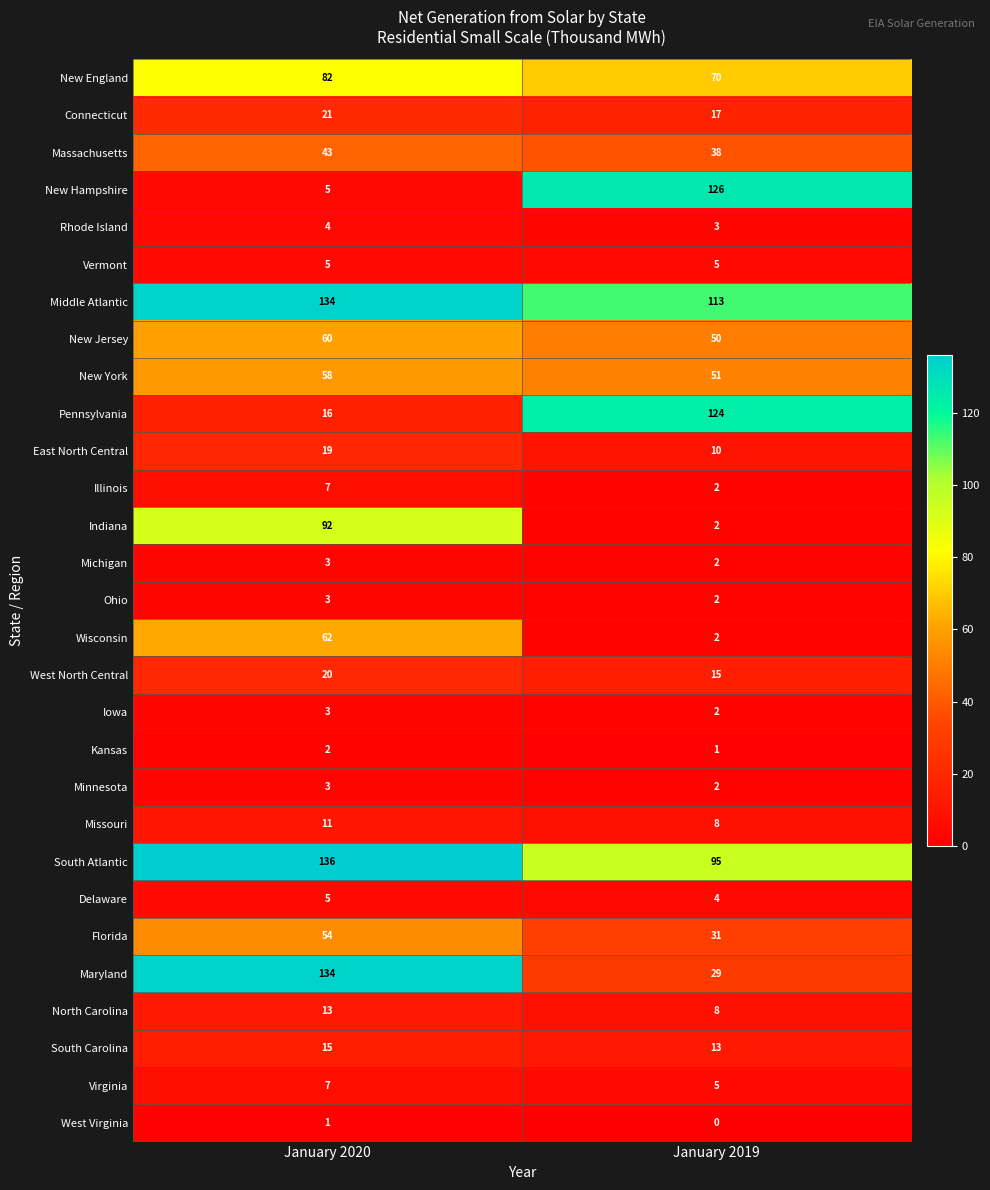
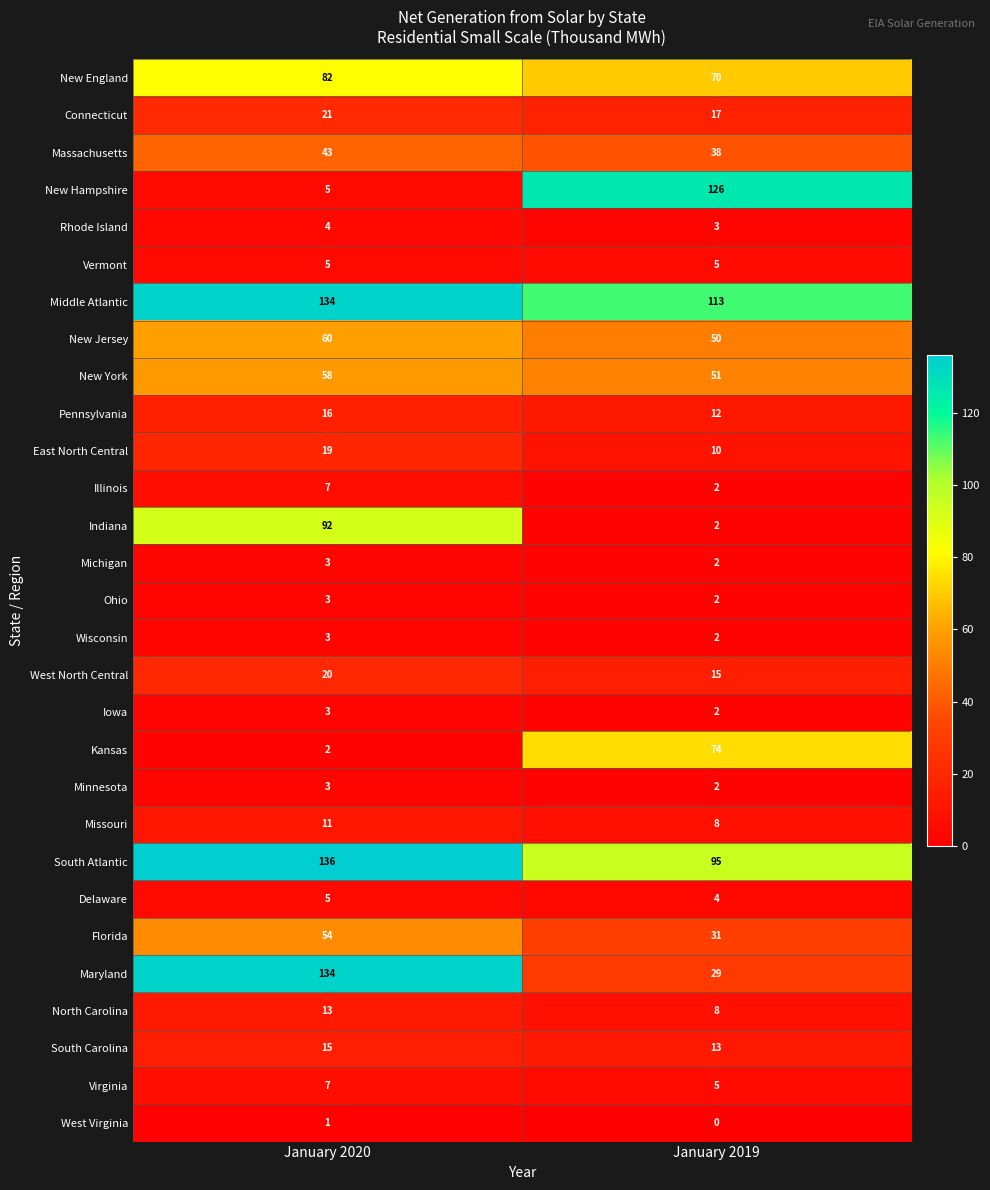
  {
    "New England": {
      "January 2020": 82,
      "January 2019": 70
    },
    "Connecticut": {
      "January 2020": 21,
      "January 2019": 17
    },
    "Massachusetts": {
      "January 2020": 43,
      "January 2019": 38
    },
    "New Hampshire": {
      "January 2020": 5,
      "January 2019": 126
    },
    "Rhode Island": {
      "January 2020": 4,
      "January 2019": 3
    },
    "Vermont": {
      "January 2020": 5,
      "January 2019": 5
    },
    "Middle Atlantic": {
      "January 2020": 134,
      "January 2019": 113
    },
    "New Jersey": {
      "January 2020": 60,
      "January 2019": 50
    },
    "New York": {
      "January 2020": 58,
      "January 2019": 51
    },
    "Pennsylvania": {
      "January 2020": 16,
-     "January 2019": 124
+     "January 2019": 12
    },
    "East North Central": {
      "January 2020": 19,
      "January 2019": 10
    },
    "Illinois": {
      "January 2020": 7,
      "January 2019": 2
    },
    "Indiana": {
      "January 2020": 92,
      "January 2019": 2
    },
    "Michigan": {
      "January 2020": 3,
      "January 2019": 2
    },
    "Ohio": {
      "January 2020": 3,
      "January 2019": 2
    },
    "Wisconsin": {
-     "January 2020": 62,
+     "January 2020": 3,
      "January 2019": 2
    },
    "West North Central": {
      "January 2020": 20,
      "January 2019": 15
    },
    "Iowa": {
      "January 2020": 3,
      "January 2019": 2
    },
    "Kansas": {
      "January 2020": 2,
-     "January 2019": 1
+     "January 2019": 74
    },
    "Minnesota": {
      "January 2020": 3,
      "January 2019": 2
    },
    "Missouri": {
      "January 2020": 11,
      "January 2019": 8
    },
    "South Atlantic": {
      "January 2020": 136,
      "January 2019": 95
    },
    "Delaware": {
      "January 2020": 5,
      "January 2019": 4
    },
    "Florida": {
      "January 2020": 54,
      "January 2019": 31
    },
    "Maryland": {
      "January 2020": 134,
      "January 2019": 29
    },
    "North Carolina": {
      "January 2020": 13,
      "January 2019": 8
    },
    "South Carolina": {
      "January 2020": 15,
      "January 2019": 13
    },
    "Virginia": {
      "January 2020": 7,
      "January 2019": 5
    },
    "West Virginia": {
      "January 2020": 1,
      "January 2019": 0
    }
  }
